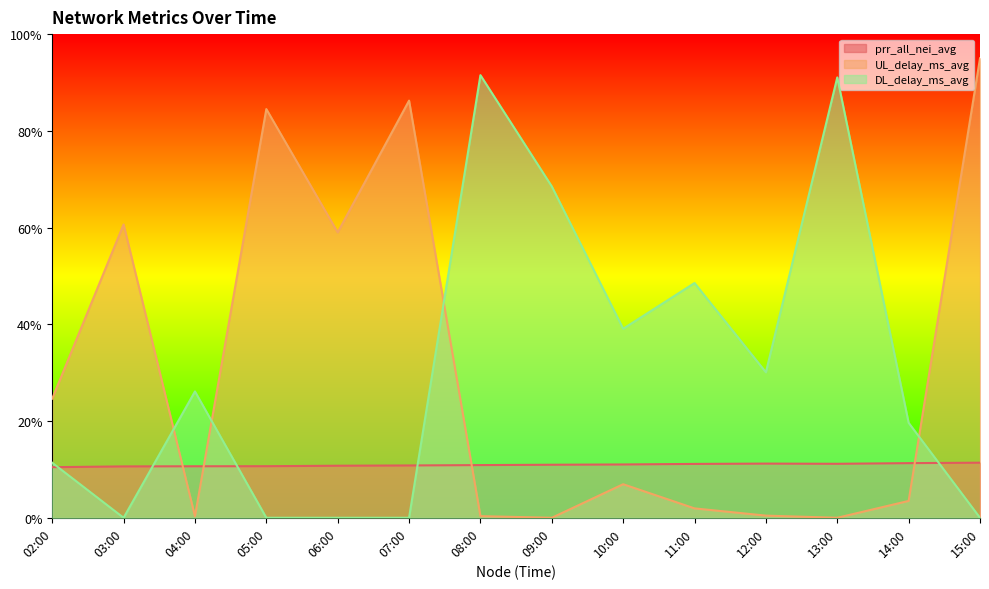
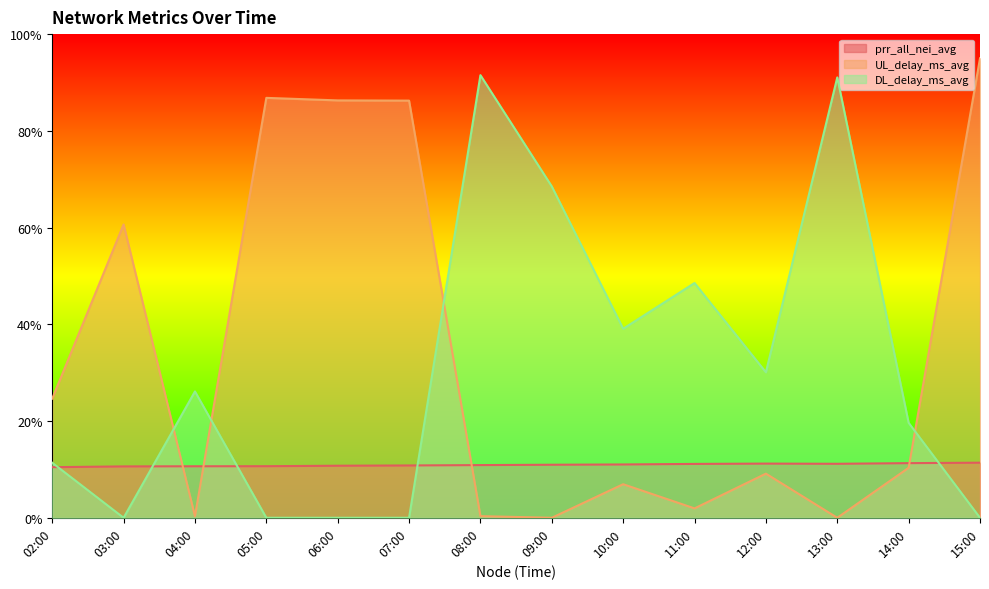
  {
    "prr_all_nei_avg": {
      "02:00": "10%",
      "03:00": "11%",
      "04:00": "11%",
      "05:00": "11%",
      "06:00": "11%",
      "07:00": "11%",
      "08:00": "11%",
      "09:00": "11%",
      "10:00": "11%",
      "11:00": "11%",
      "12:00": "11%",
      "13:00": "11%",
      "14:00": "11%",
      "15:00": "11%"
    },
    "UL_delay_ms_avg": {
      "02:00": "25%",
      "03:00": "61%",
      "04:00": "0%",
-     "05:00": "85%",
-     "06:00": "59%",
+     "05:00": "87%",
+     "06:00": "86%",
      "07:00": "86%",
      "08:00": "0%",
      "09:00": "0%",
      "10:00": "7%",
      "11:00": "2%",
-     "12:00": "0%",
+     "12:00": "9%",
      "13:00": "0%",
-     "14:00": "3%",
+     "14:00": "10%",
      "15:00": "95%"
    },
    "DL_delay_ms_avg": {
      "02:00": "11%",
      "03:00": "0%",
      "04:00": "26%",
      "05:00": "0%",
      "06:00": "0%",
      "07:00": "0%",
      "08:00": "92%",
      "09:00": "69%",
      "10:00": "39%",
      "11:00": "49%",
      "12:00": "30%",
      "13:00": "91%",
      "14:00": "20%",
      "15:00": "0%"
    }
  }
